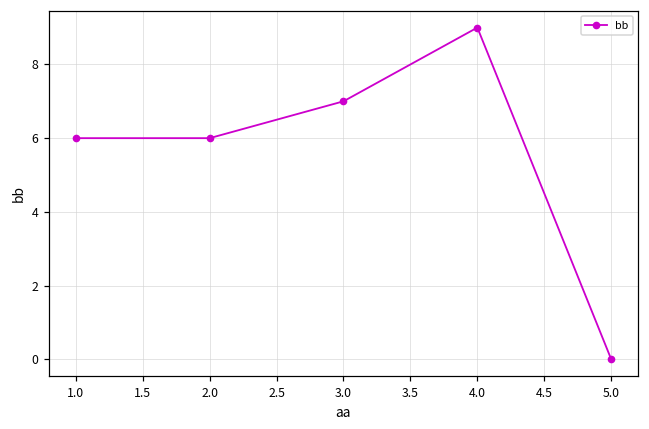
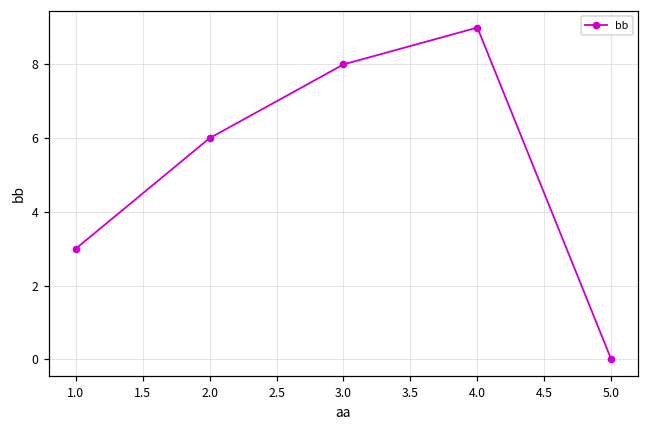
  {
-   "1.0": 6,
+   "1.0": 3,
    "2.0": 6,
-   "3.0": 7,
+   "3.0": 8,
    "4.0": 9,
    "5.0": 0
  }
